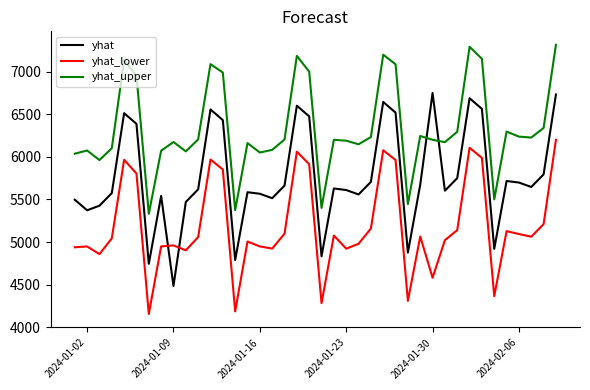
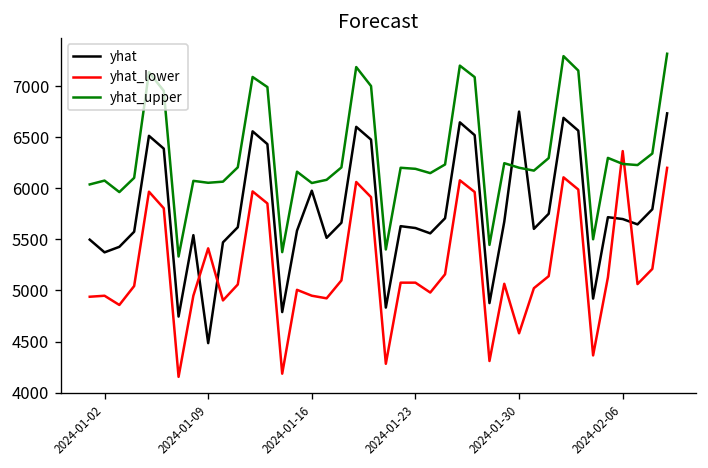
  {
    "yhat": {
      "2024-01-02": 5400,
      "2024-01-09": 4500,
-     "2024-01-16": 5600,
+     "2024-01-16": 6000,
      "2024-01-23": 5600,
      "2024-01-30": 6800,
      "2024-02-06": 5700
    },
    "yhat_lower": {
      "2024-01-02": 4900,
-     "2024-01-09": 5000,
+     "2024-01-09": 5400,
      "2024-01-16": 4900,
-     "2024-01-23": 4900,
+     "2024-01-23": 5100,
      "2024-01-30": 4600,
-     "2024-02-06": 5100
+     "2024-02-06": 6400
    },
    "yhat_upper": {
      "2024-01-02": 6100,
-     "2024-01-09": 6200,
+     "2024-01-09": 6100,
      "2024-01-16": 6100,
      "2024-01-23": 6200,
      "2024-01-30": 6200,
      "2024-02-06": 6200
    }
  }
